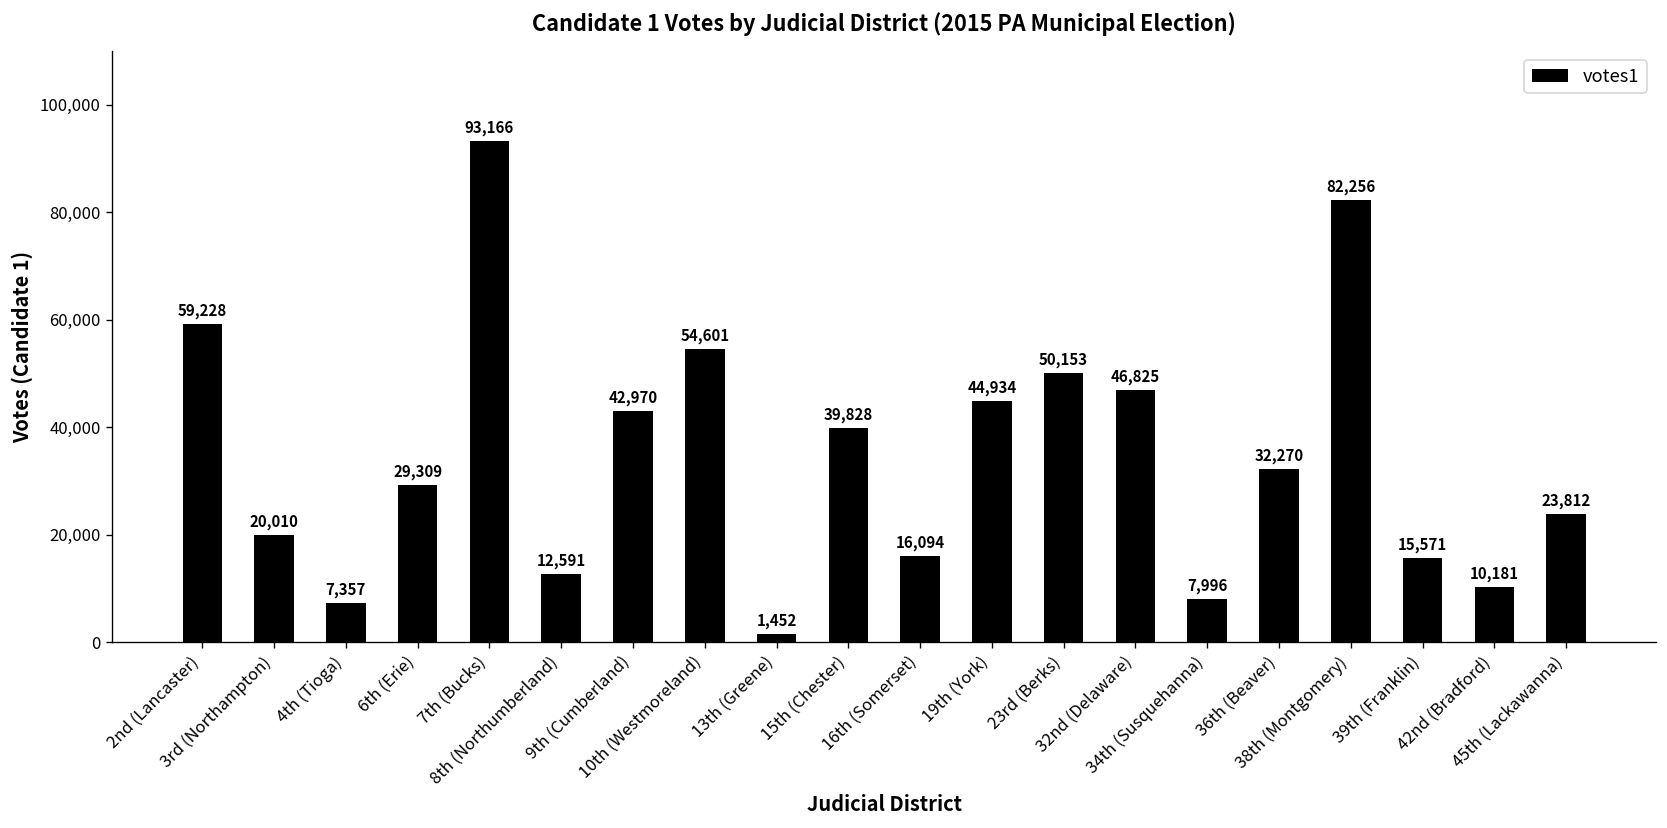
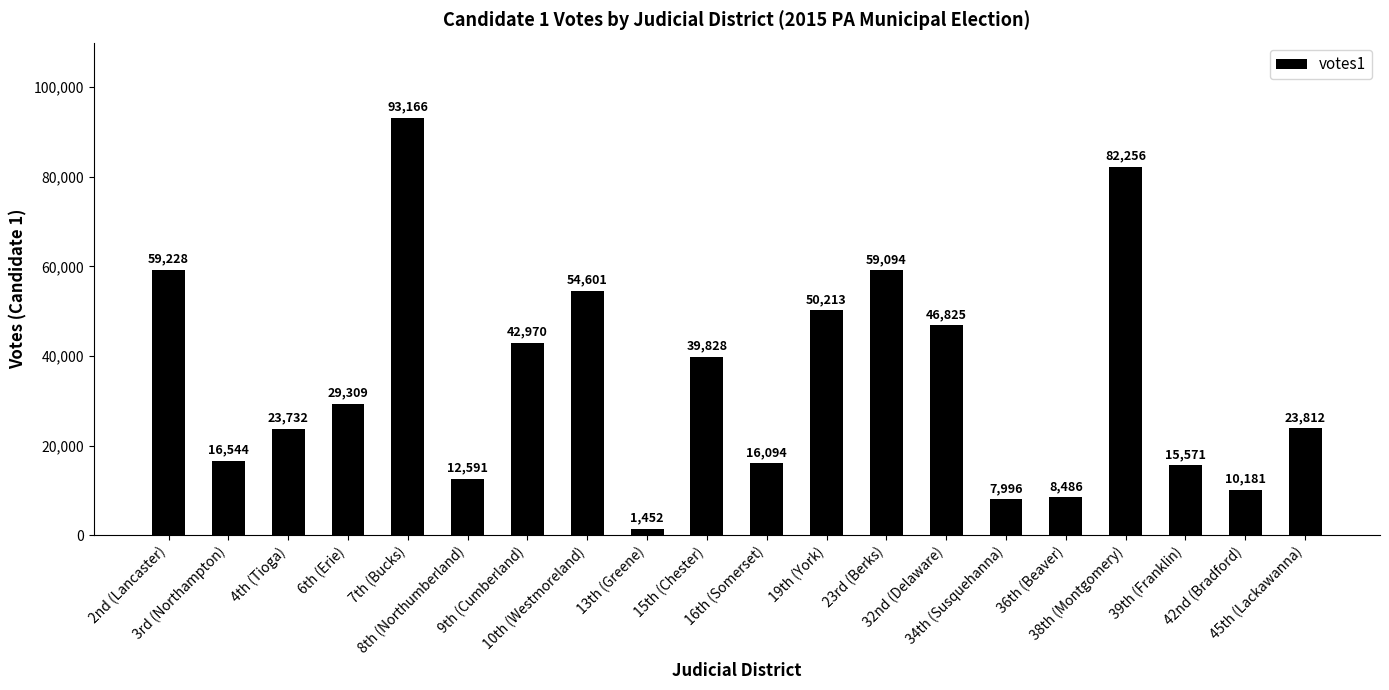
  {
    "2nd (Lancaster)": "59,228",
-   "3rd (Northampton)": "20,010",
-   "4th (Tioga)": "7,357",
+   "3rd (Northampton)": "16,544",
+   "4th (Tioga)": "23,732",
    "6th (Erie)": "29,309",
    "7th (Bucks)": "93,166",
    "8th (Northumberland)": "12,591",
    "9th (Cumberland)": "42,970",
    "10th (Westmoreland)": "54,601",
    "13th (Greene)": "1,452",
    "15th (Chester)": "39,828",
    "16th (Somerset)": "16,094",
-   "19th (York)": "44,934",
-   "23rd (Berks)": "50,153",
+   "19th (York)": "50,213",
+   "23rd (Berks)": "59,094",
    "32nd (Delaware)": "46,825",
    "34th (Susquehanna)": "7,996",
-   "36th (Beaver)": "32,270",
+   "36th (Beaver)": "8,486",
    "38th (Montgomery)": "82,256",
    "39th (Franklin)": "15,571",
    "42nd (Bradford)": "10,181",
    "45th (Lackawanna)": "23,812"
  }
